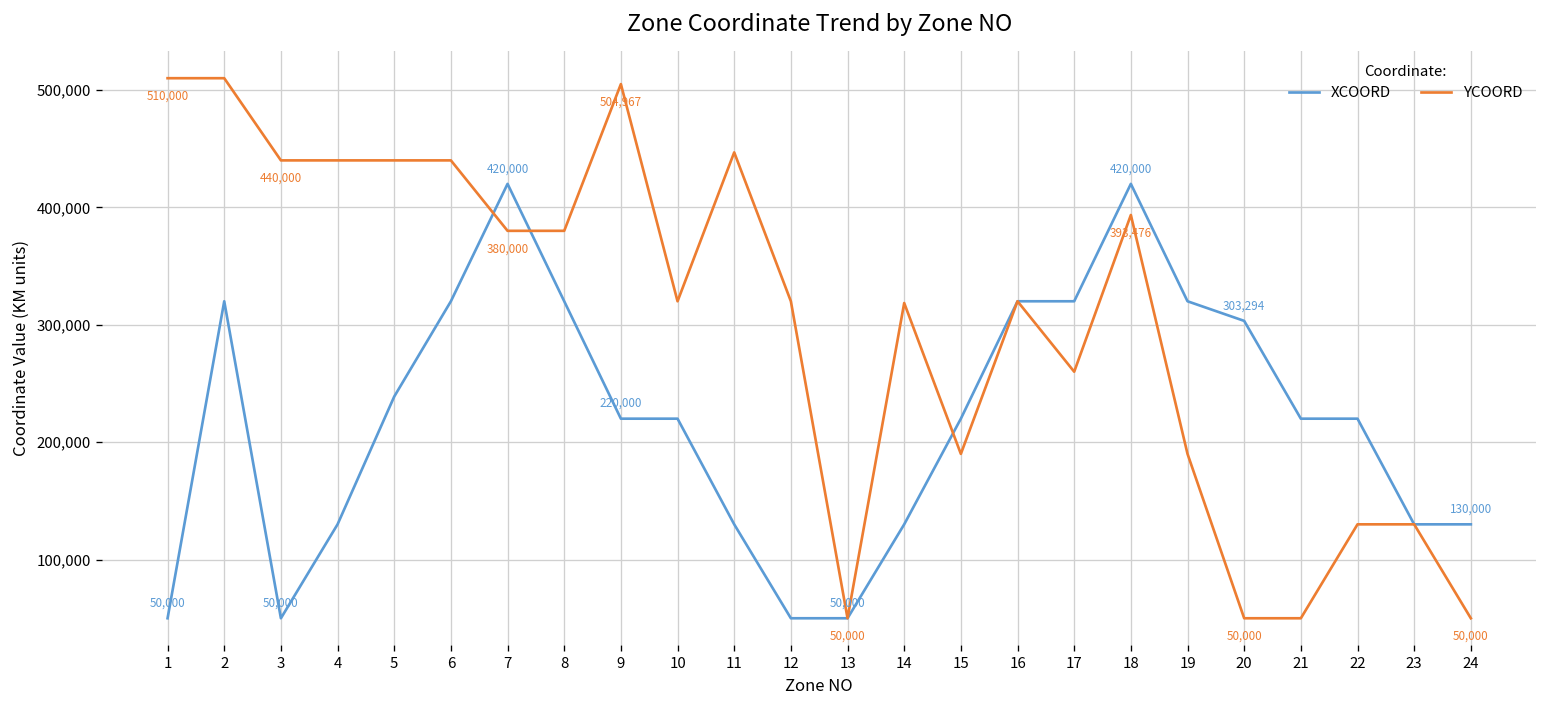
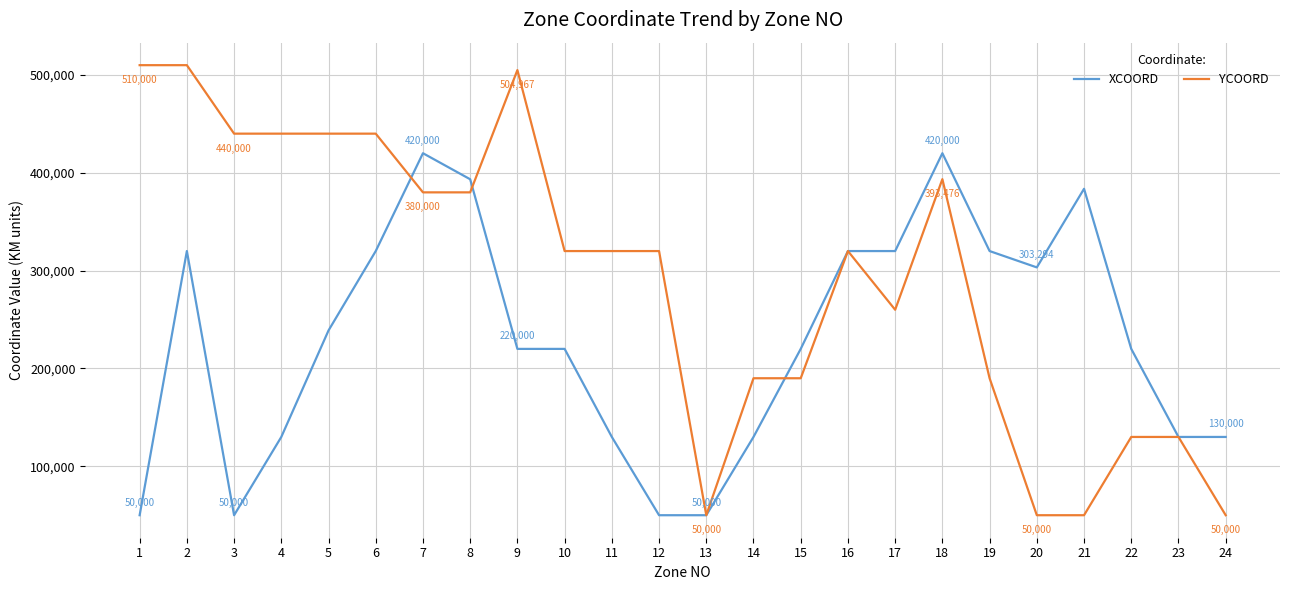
  {
    "XCOORD": {
      "2": "320,000",
      "4": "130,000",
      "5": "240,000",
      "6": "320,000",
-     "8": "320,000",
+     "8": "390,000",
      "10": "220,000",
      "11": "130,000",
      "12": "50,000",
      "14": "130,000",
      "15": "220,000",
      "17": "320,000",
      "19": "320,000",
-     "21": "220,000",
+     "21": "380,000",
      "22": "220,000"
    },
    "YCOORD": {
      "2": "510,000",
      "4": "440,000",
      "5": "440,000",
      "6": "440,000",
      "8": "380,000",
      "10": "320,000",
-     "11": "450,000",
+     "11": "320,000",
      "12": "320,000",
-     "14": "320,000",
+     "14": "190,000",
      "15": "190,000",
      "17": "260,000",
      "19": "190,000",
      "21": "50,000",
      "22": "130,000"
    }
  }
